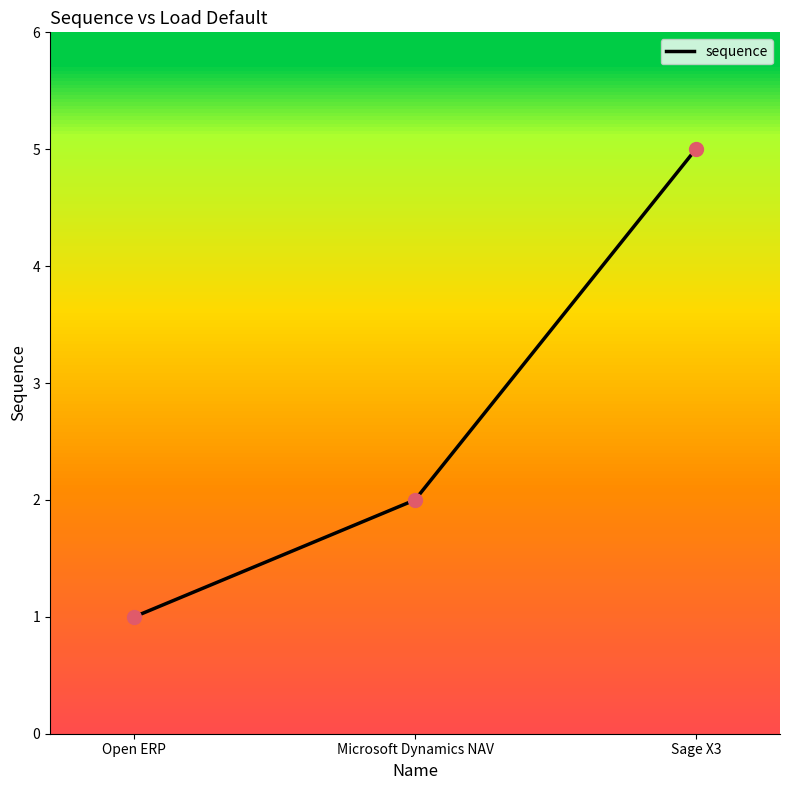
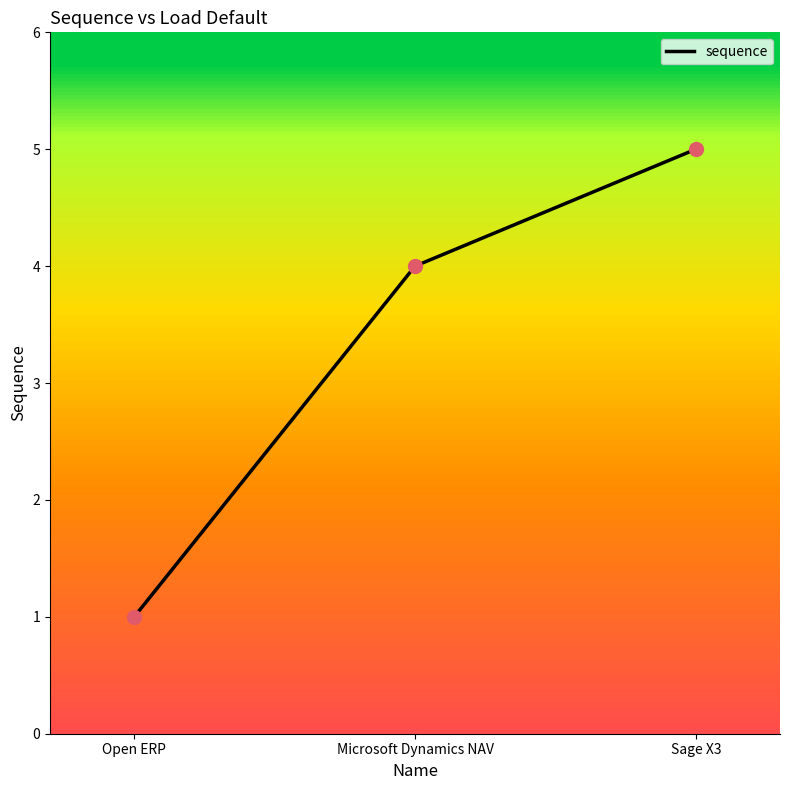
  {
    "Open ERP": 1,
-   "Microsoft Dynamics NAV": 2,
+   "Microsoft Dynamics NAV": 4,
    "Sage X3": 5
  }
